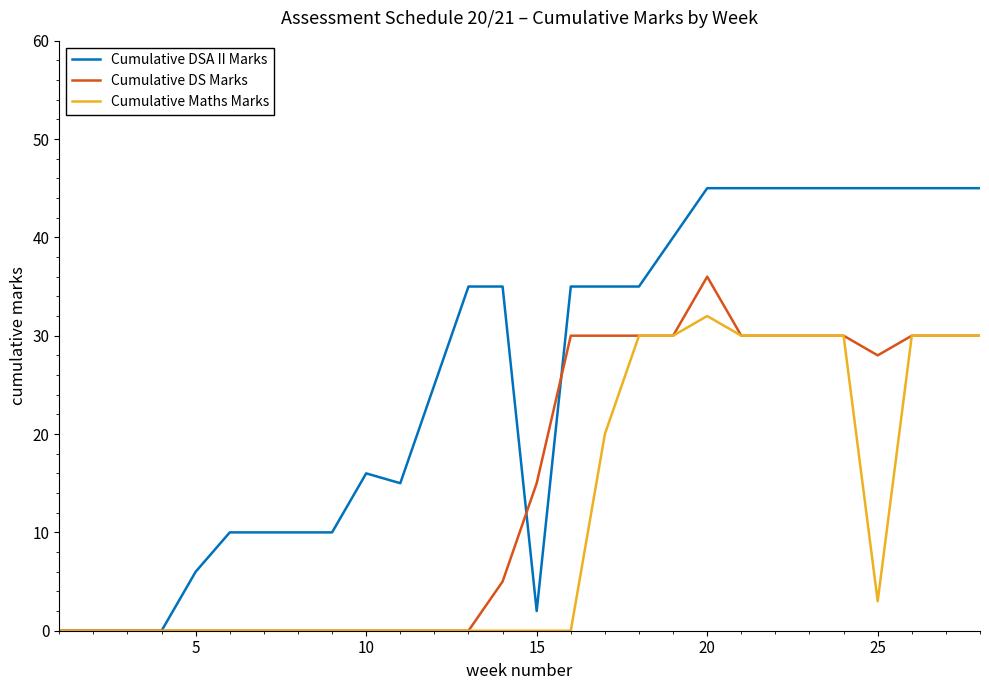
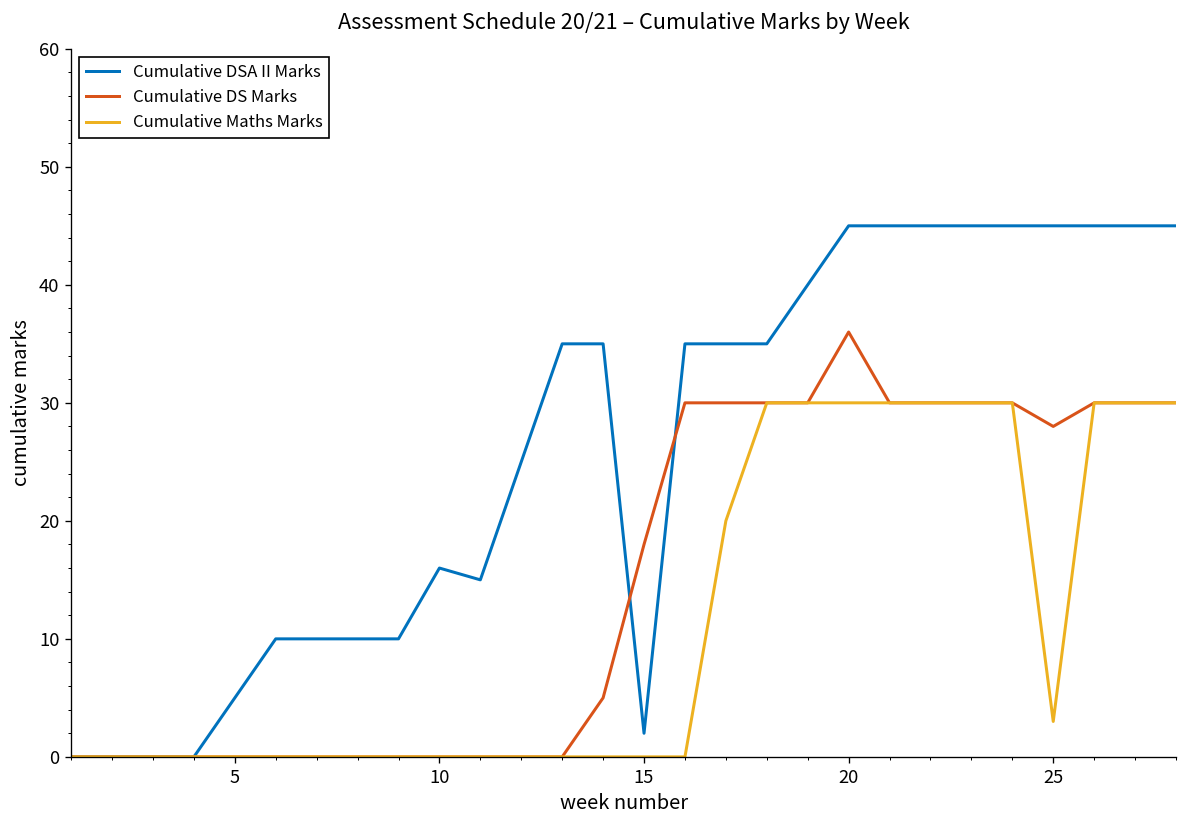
  {
    "Cumulative DSA II Marks": {
-     "5": 6,
+     "5": 5,
      "10": 16,
      "15": 2,
      "20": 45,
      "25": 45
    },
    "Cumulative DS Marks": {
-     "15": 15,
+     "15": 18,
      "20": 36,
      "25": 28
    },
    "Cumulative Maths Marks": {
      "15": 0,
-     "20": 32,
+     "20": 30,
      "25": 3
    }
  }
